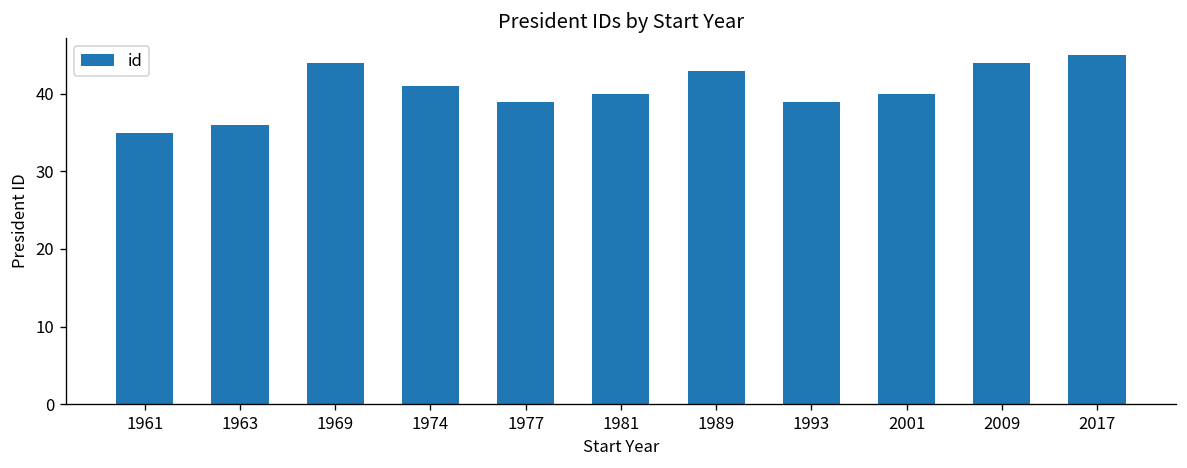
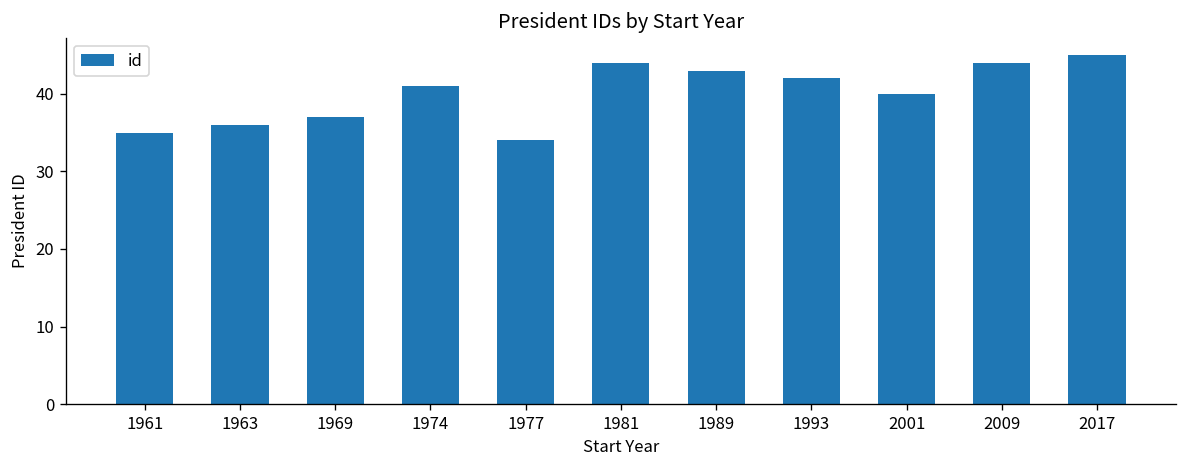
  {
    "1961": 35,
    "1963": 36,
-   "1969": 44,
+   "1969": 37,
    "1974": 41,
-   "1977": 39,
-   "1981": 40,
+   "1977": 34,
+   "1981": 44,
    "1989": 43,
-   "1993": 39,
+   "1993": 42,
    "2001": 40,
    "2009": 44,
    "2017": 45
  }
